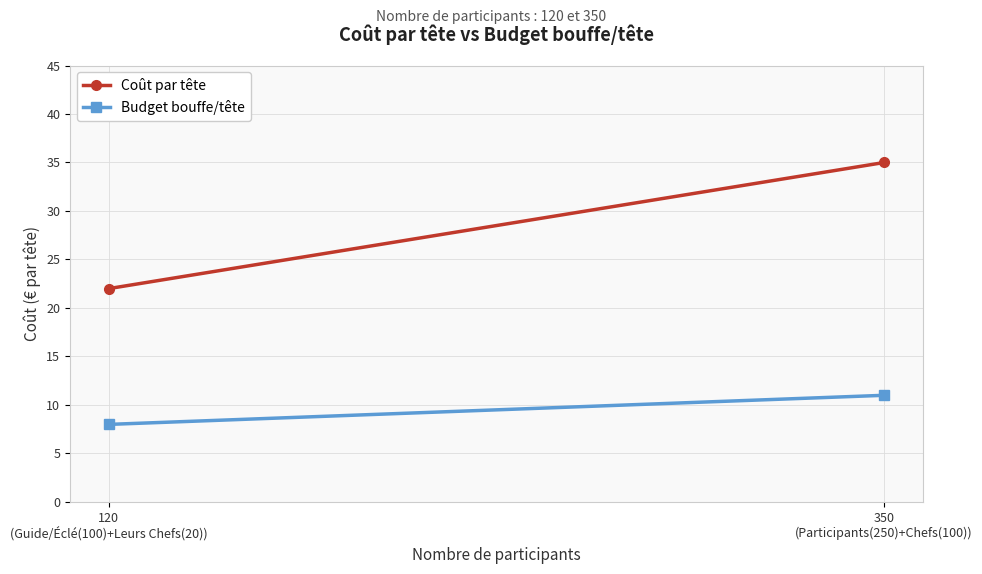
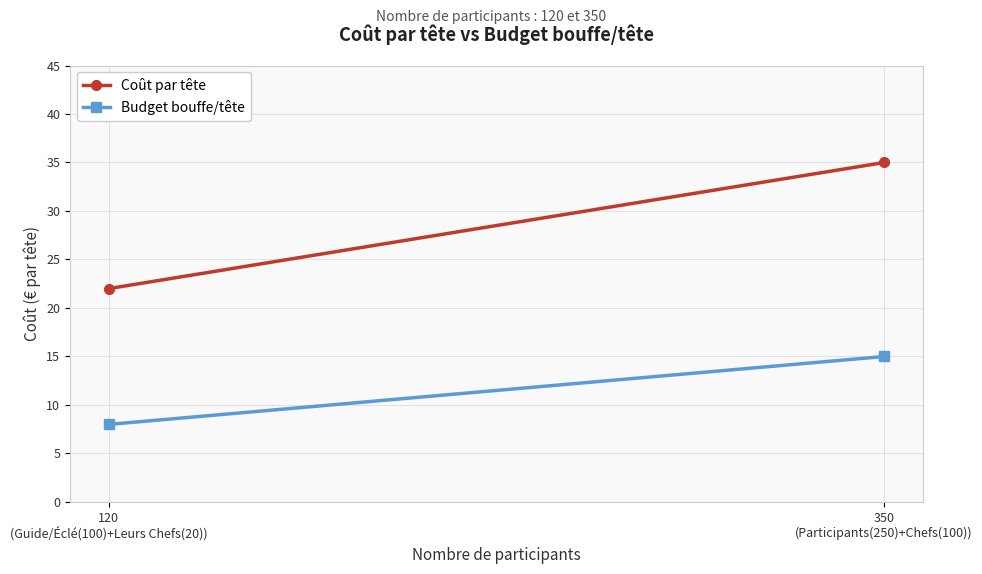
  {
    "Coût par tête": {
      "120 (Guide/Éclé(100)+Leurs Chefs(20))": 22,
      "350 (Participants(250)+Chefs(100))": 35
    },
    "Budget bouffe/tête": {
      "120 (Guide/Éclé(100)+Leurs Chefs(20))": 8,
-     "350 (Participants(250)+Chefs(100))": 11
+     "350 (Participants(250)+Chefs(100))": 15
    }
  }
